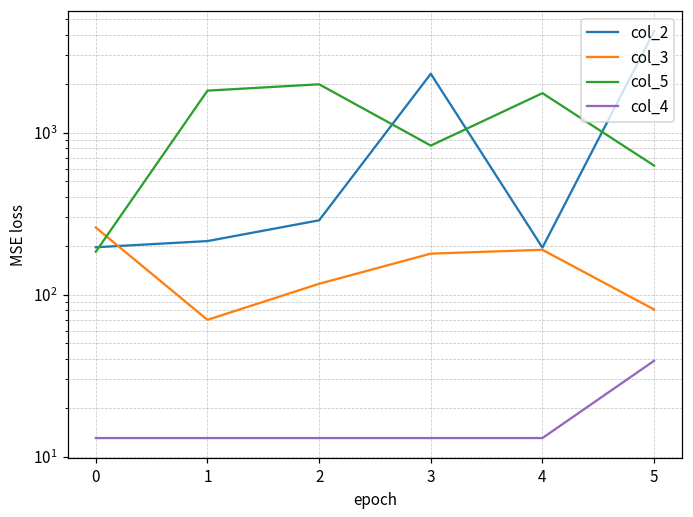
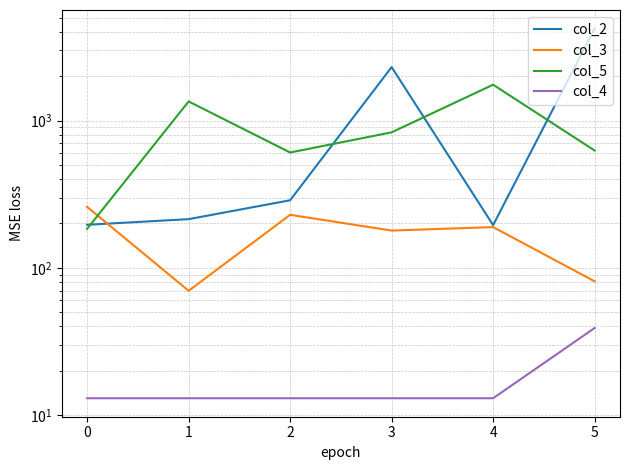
  {
    "col_2": {
      "0": 200,
      "1": 210,
      "2": 290,
      "3": 2300
    },
    "col_3": {
      "0": 260,
      "1": 70,
-     "2": 120,
+     "2": 230,
      "3": 180,
      "5": 80
    },
    "col_5": {
      "0": 180,
-     "1": 1800,
-     "2": 2000,
+     "1": 1300,
+     "2": 610,
      "3": 800,
      "4": 1800,
      "5": 630
    },
    "col_4": {
      "0": 13,
      "1": 13,
      "2": 13,
      "3": 13,
      "4": 13,
      "5": 39
    }
  }
